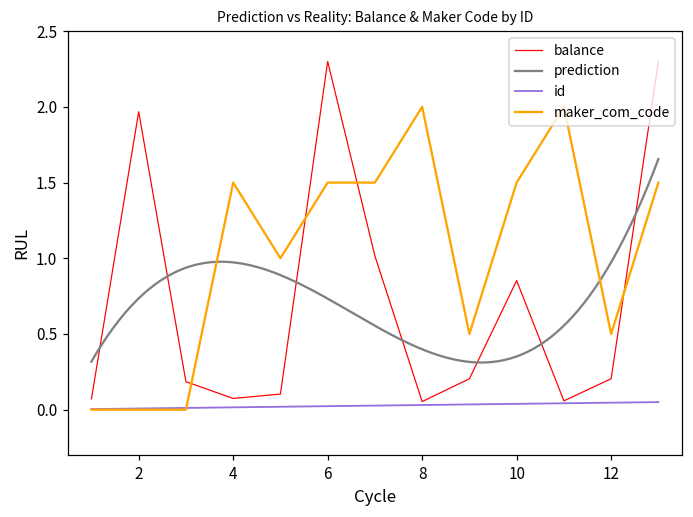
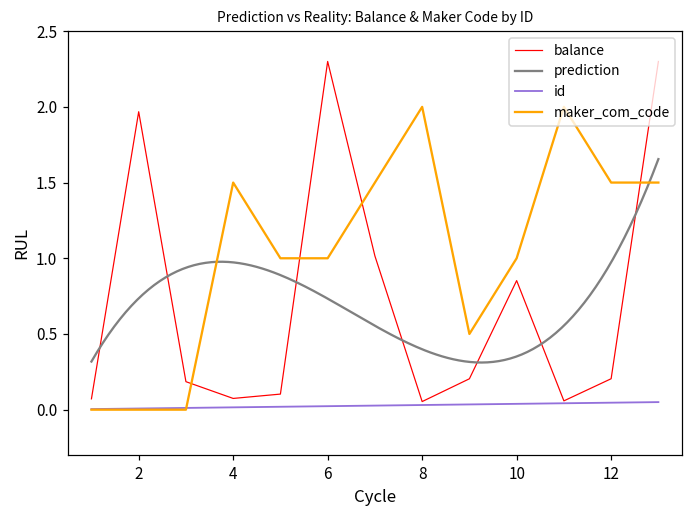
  {
    "balance": {
      "2": 1.97,
      "4": 0.07,
      "6": 2.30,
      "8": 0.05,
      "10": 0.85,
      "12": 0.20
    },
    "id": {
      "4": 0.02,
      "6": 0.02,
      "8": 0.03,
      "10": 0.04,
      "12": 0.05
    },
    "maker_com_code": {
      "4": 1.50,
-     "6": 1.50,
+     "6": 1.00,
      "8": 2.00,
-     "10": 1.50,
-     "12": 0.50
+     "10": 1.00,
+     "12": 1.50
    }
  }
